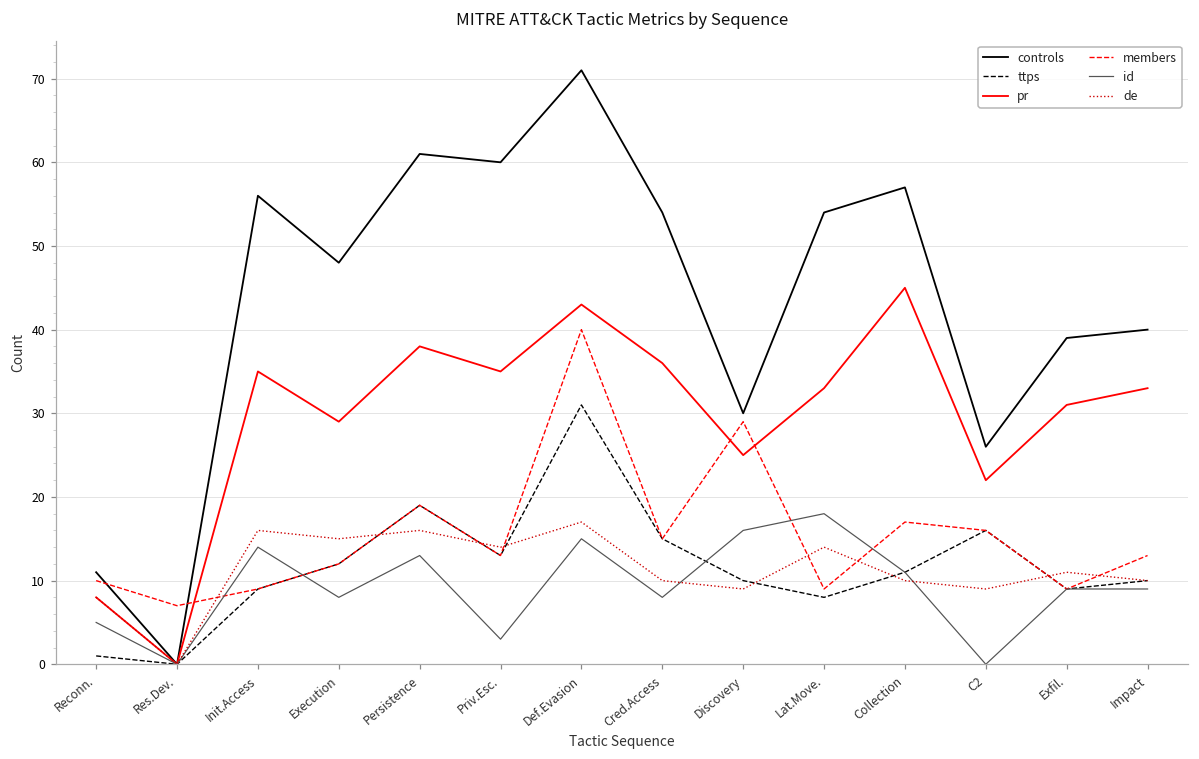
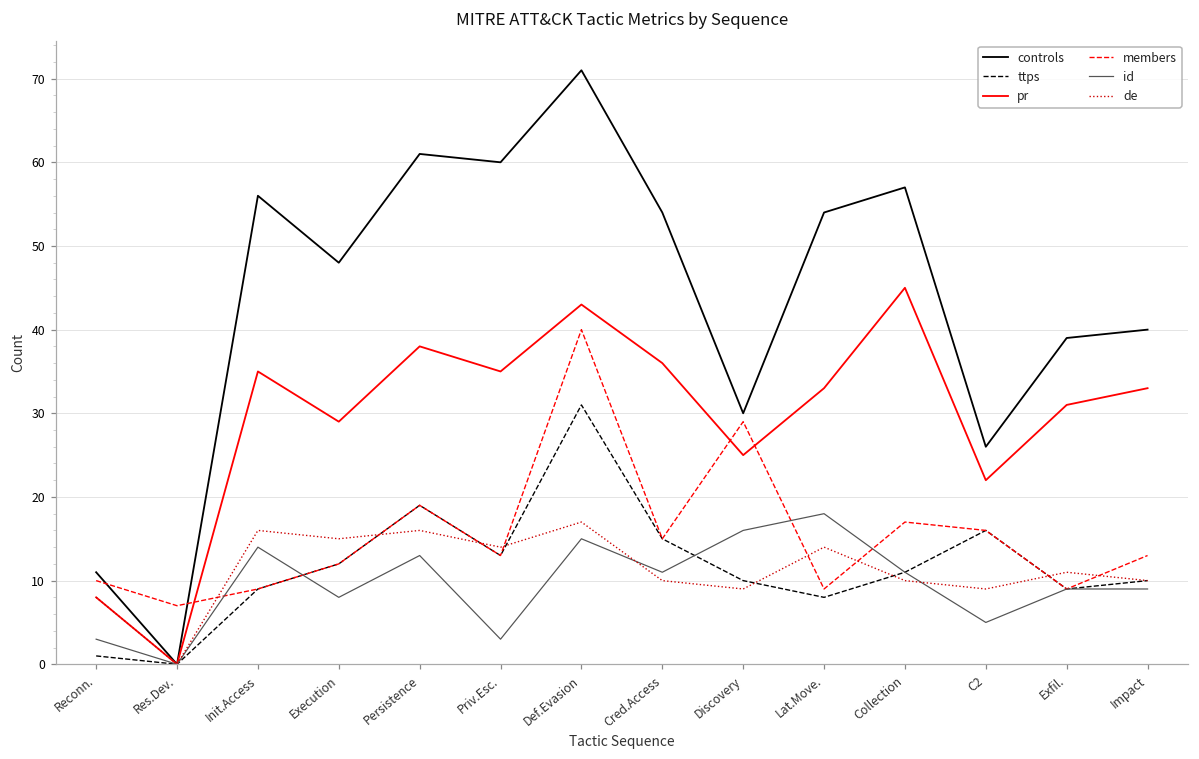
  {
    "id": {
-     "Reconn.": 5,
+     "Reconn.": 3,
      "Init.Access": 14,
      "Execution": 8,
      "Persistence": 13,
      "Priv.Esc.": 3,
      "Def.Evasion": 15,
-     "Cred.Access": 8,
+     "Cred.Access": 11,
      "Discovery": 16,
      "Lat.Move.": 18,
-     "C2": 0,
+     "C2": 5,
      "Impact": 9
    }
  }
